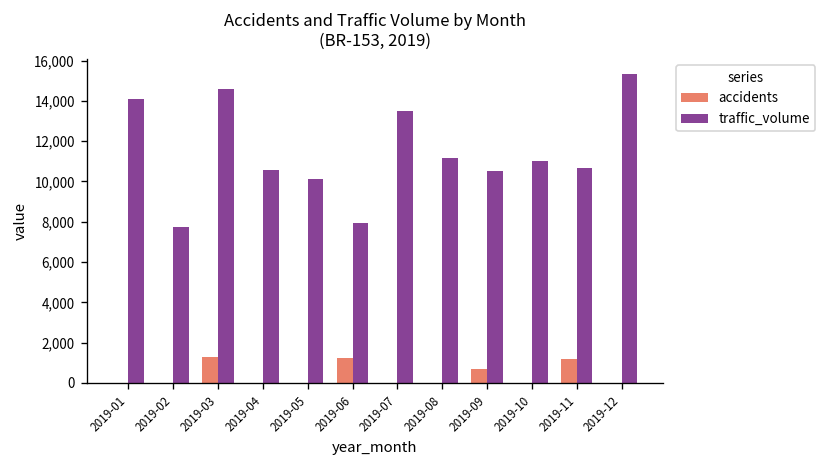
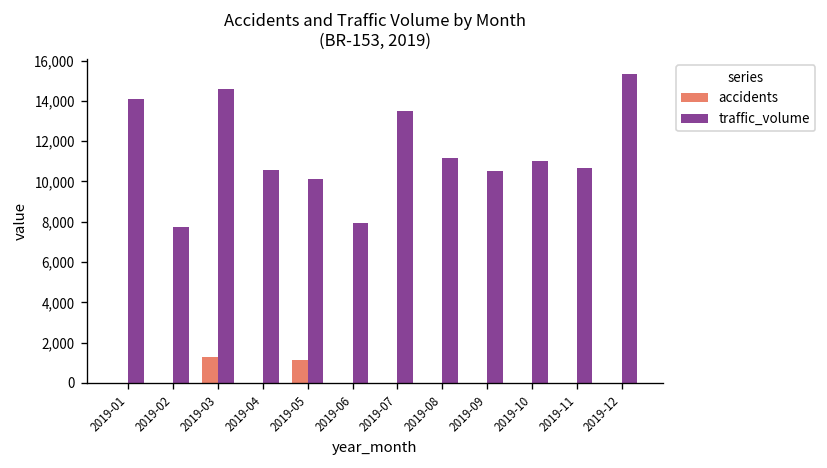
  {
    "accidents": {
      "2019-03": "1,300",
-     "2019-05": "0",
-     "2019-06": "1,200",
-     "2019-09": "700",
-     "2019-11": "1,200"
+     "2019-05": "1,100",
+     "2019-06": "0",
+     "2019-09": "0",
+     "2019-11": "0"
    },
    "traffic_volume": {
      "2019-01": "14,100",
      "2019-02": "7,700",
      "2019-03": "14,600",
      "2019-04": "10,600",
      "2019-05": "10,100",
      "2019-06": "7,900",
      "2019-07": "13,500",
      "2019-08": "11,200",
      "2019-09": "10,500",
      "2019-10": "11,000",
      "2019-11": "10,700",
      "2019-12": "15,300"
    }
  }
